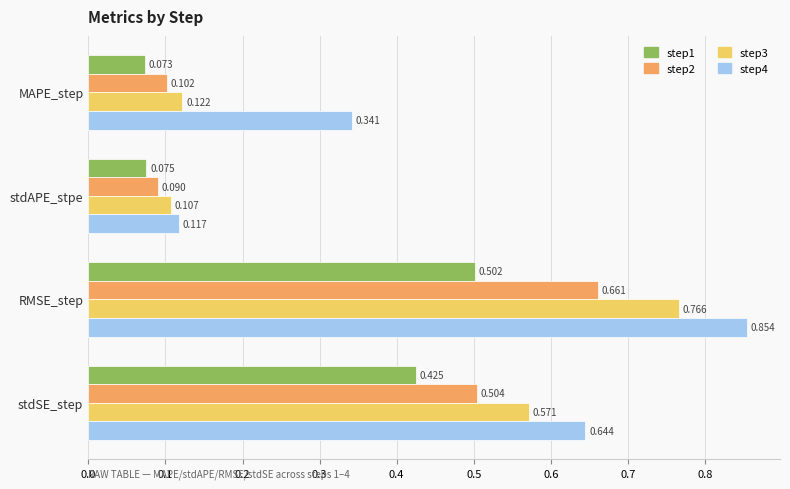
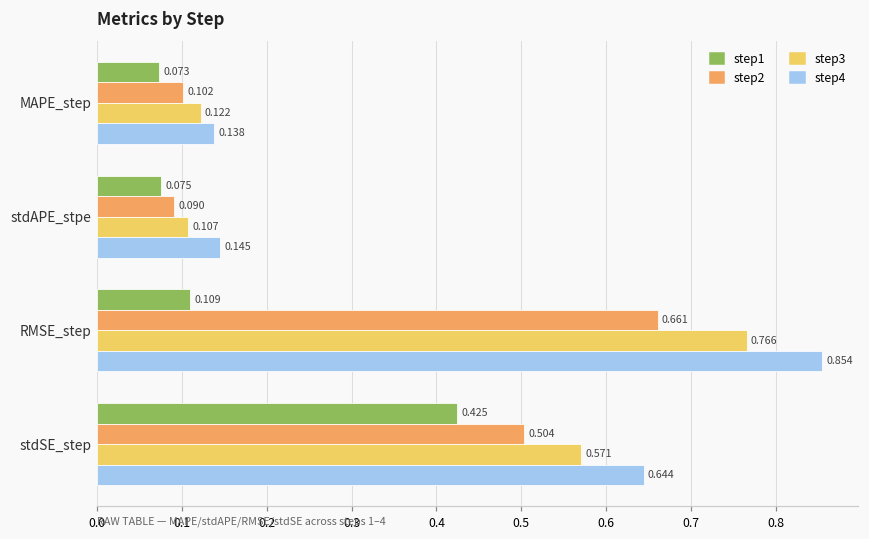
  {
    "step1": {
      "MAPE_step": 0.073,
      "stdAPE_stpe": 0.075,
-     "RMSE_step": 0.502,
+     "RMSE_step": 0.109,
      "stdSE_step": 0.425
    },
    "step4": {
-     "MAPE_step": 0.341,
-     "stdAPE_stpe": 0.117,
+     "MAPE_step": 0.138,
+     "stdAPE_stpe": 0.145,
      "RMSE_step": 0.854,
      "stdSE_step": 0.644
    }
  }
